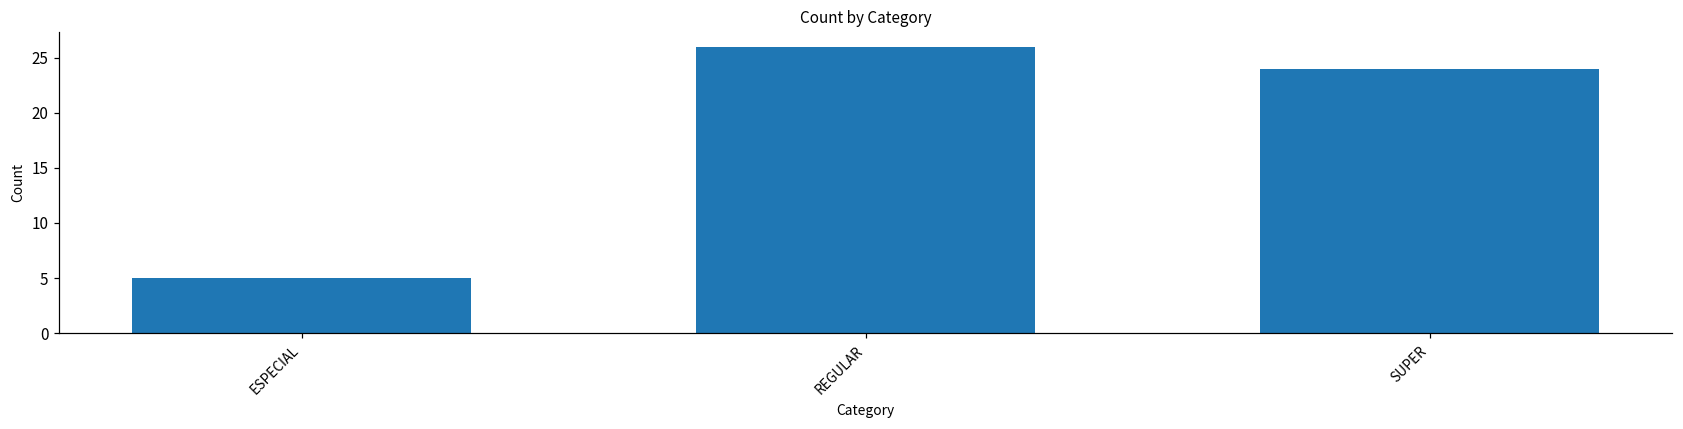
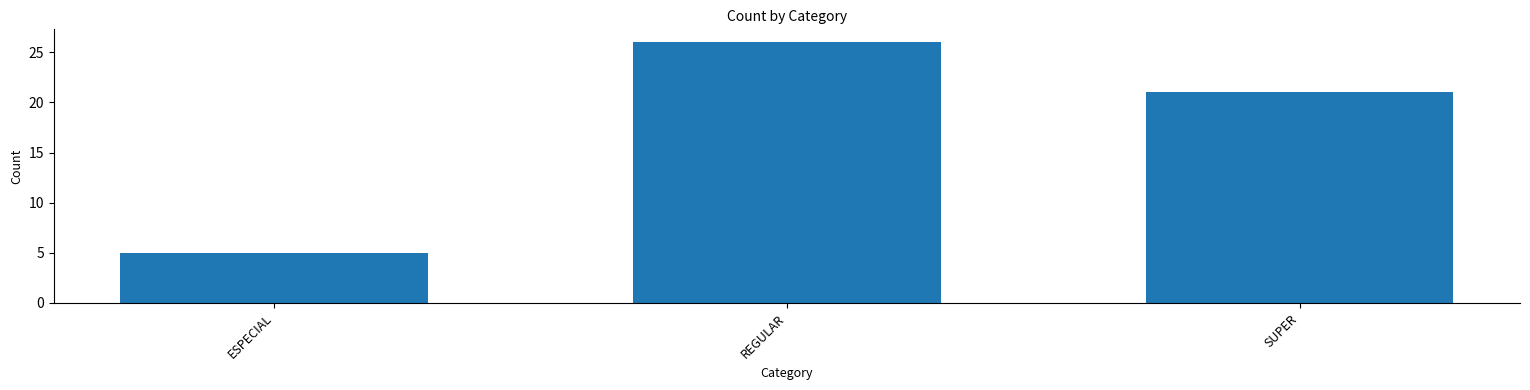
  {
    "ESPECIAL": 5,
    "REGULAR": 26,
-   "SUPER": 24
+   "SUPER": 21
  }
